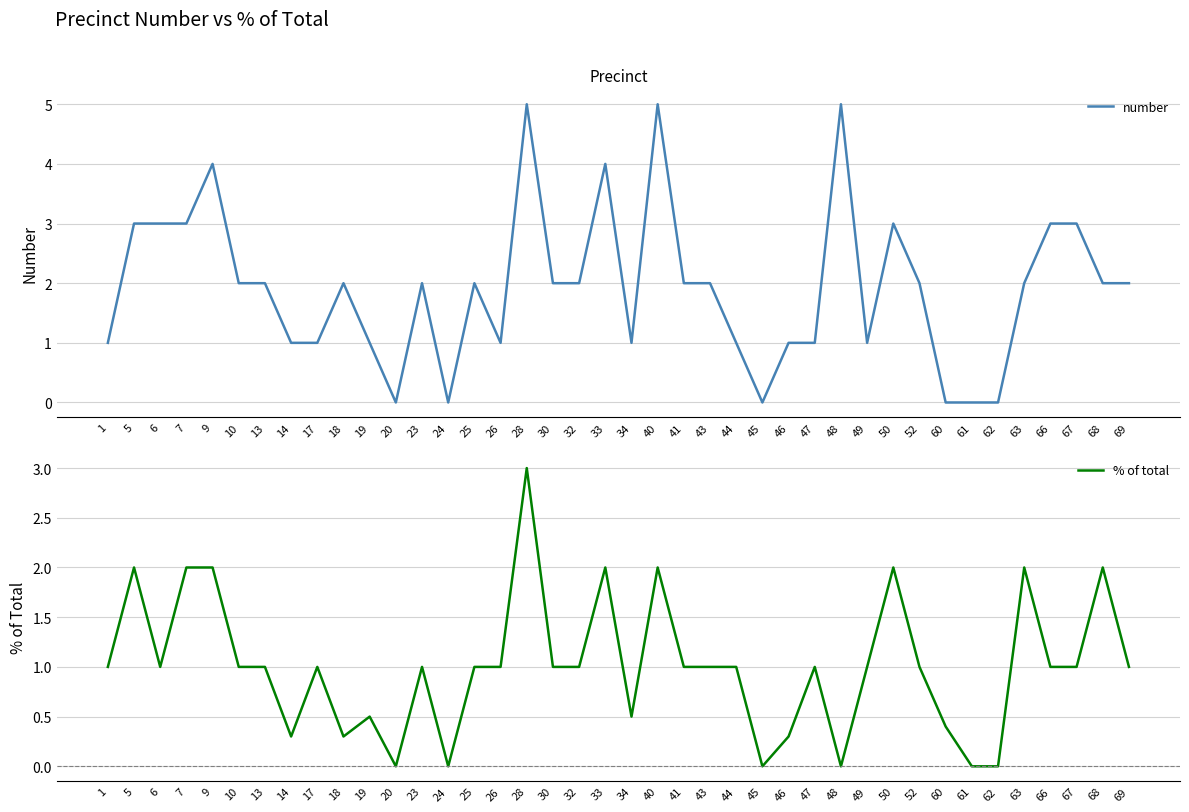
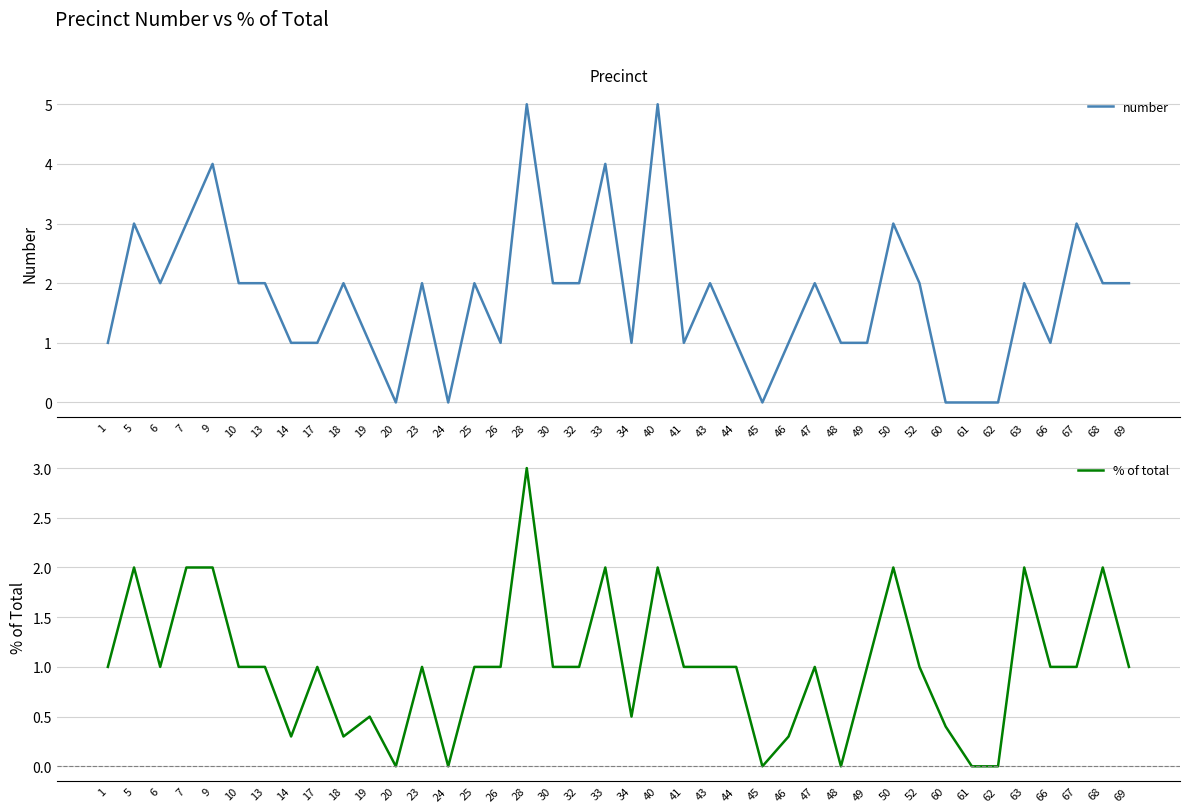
  {
    "Precinct": {
      "1": 1,
      "5": 3,
-     "6": 3,
+     "6": 2,
      "7": 3,
      "9": 4,
      "10": 2,
      "13": 2,
      "14": 1,
      "17": 1,
      "18": 2,
      "19": 1,
      "20": 0,
      "23": 2,
      "24": 0,
      "25": 2,
      "26": 1,
      "28": 5,
      "30": 2,
      "32": 2,
      "33": 4,
      "34": 1,
      "40": 5,
-     "41": 2,
+     "41": 1,
      "43": 2,
      "44": 1,
      "45": 0,
      "46": 1,
-     "47": 1,
-     "48": 5,
+     "47": 2,
+     "48": 1,
      "49": 1,
      "50": 3,
      "52": 2,
      "60": 0,
      "61": 0,
      "62": 0,
      "63": 2,
-     "66": 3,
+     "66": 1,
      "67": 3,
      "68": 2,
      "69": 2
    }
  }
